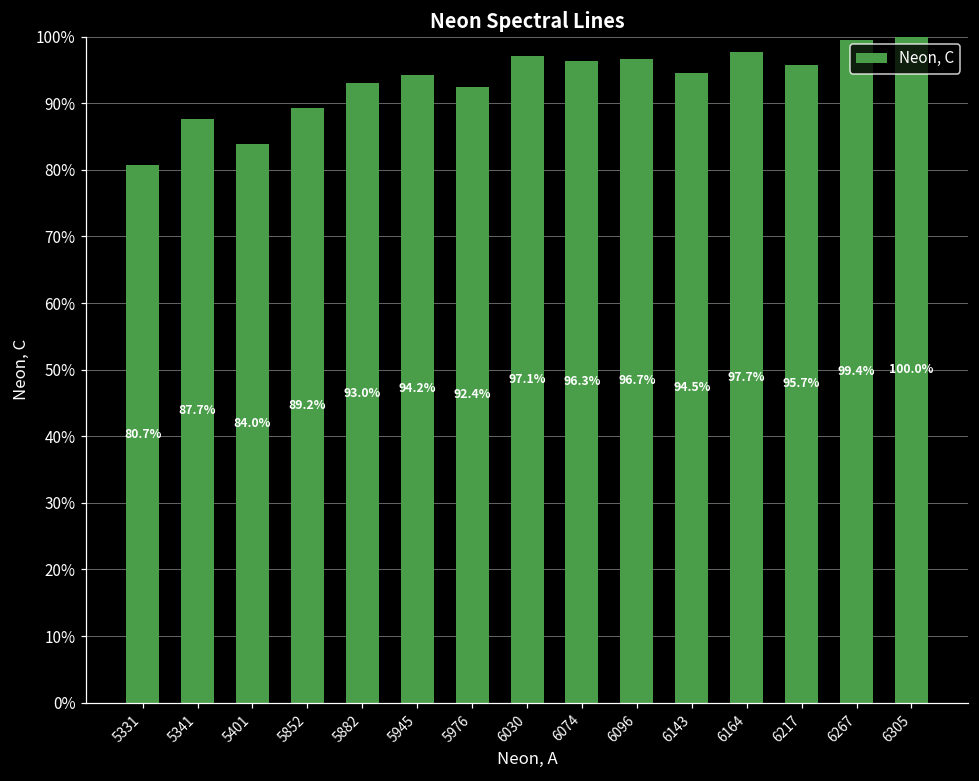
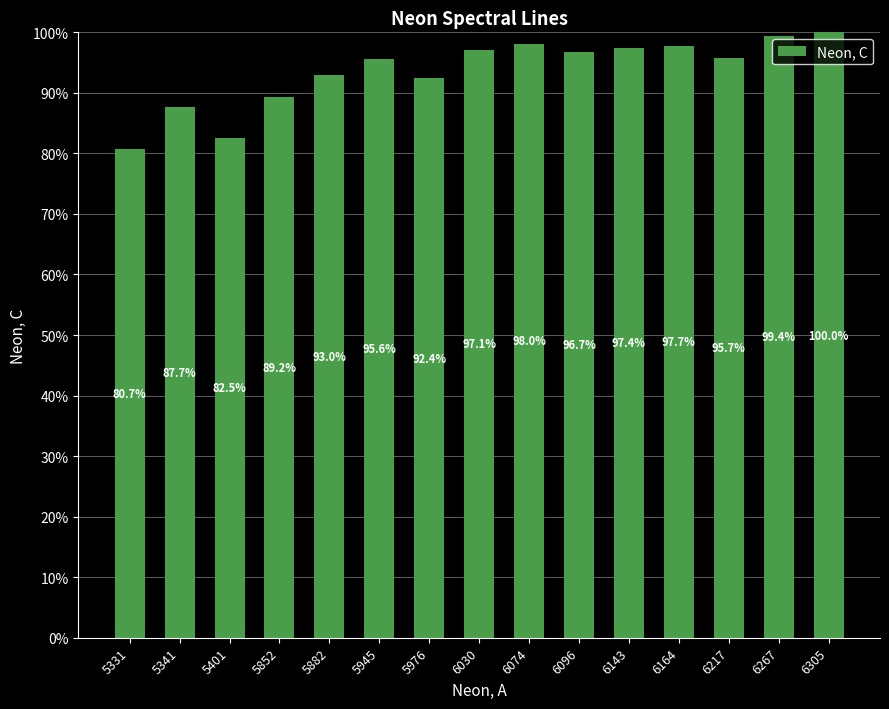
  {
    "5331": "80.7%",
    "5341": "87.7%",
-   "5401": "84.0%",
+   "5401": "82.5%",
    "5852": "89.2%",
    "5882": "93.0%",
-   "5945": "94.2%",
+   "5945": "95.6%",
    "5976": "92.4%",
    "6030": "97.1%",
-   "6074": "96.3%",
+   "6074": "98.0%",
    "6096": "96.7%",
-   "6143": "94.5%",
+   "6143": "97.4%",
    "6164": "97.7%",
    "6217": "95.7%",
    "6267": "99.4%",
    "6305": "100.0%"
  }
